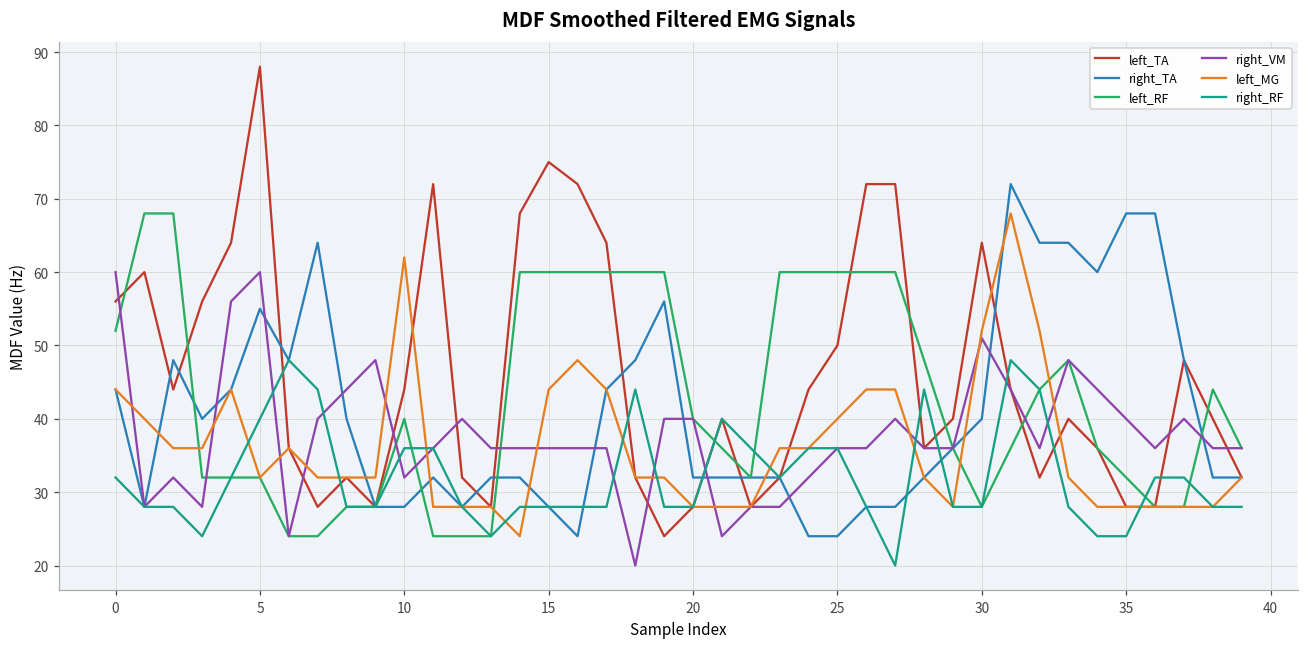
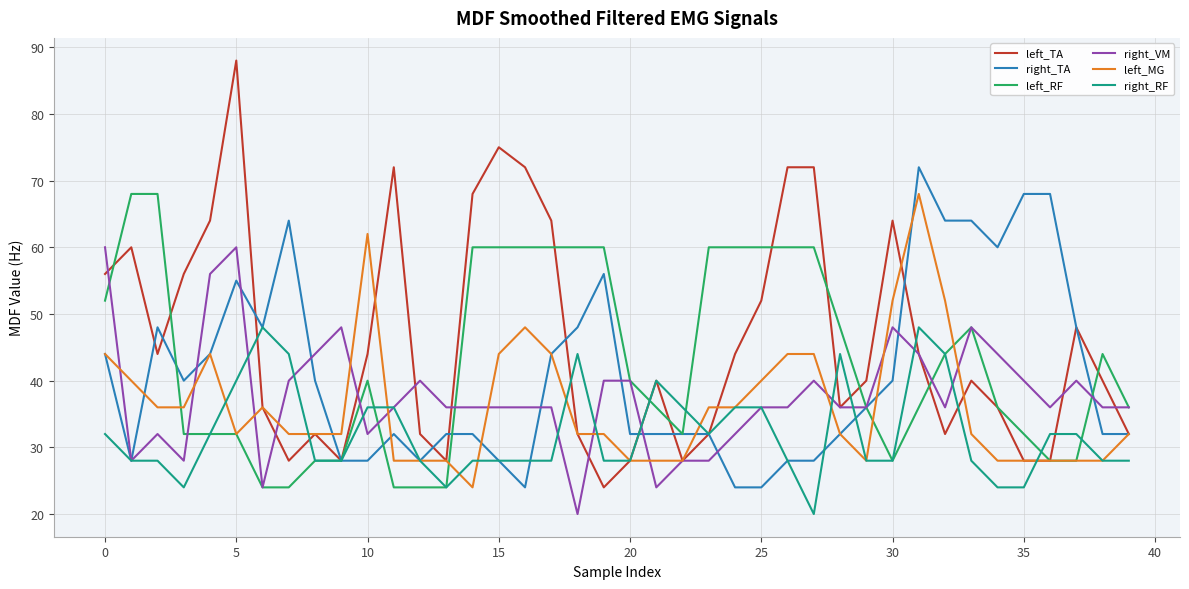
  {
    "left_TA": {
      "0": 56,
      "5": 88,
      "10": 44,
      "15": 75,
-     "25": 50,
+     "25": 52,
      "30": 64
    },
    "right_TA": {
      "5": 55,
      "10": 28,
      "20": 32,
      "25": 24,
      "30": 40,
      "35": 68
    },
    "right_VM": {
      "0": 60,
      "5": 60,
      "10": 32,
      "15": 36,
-     "30": 51,
+     "30": 48,
      "35": 40
    },
    "left_MG": {
      "10": 62,
      "15": 44,
      "25": 40,
      "30": 52
    }
  }
